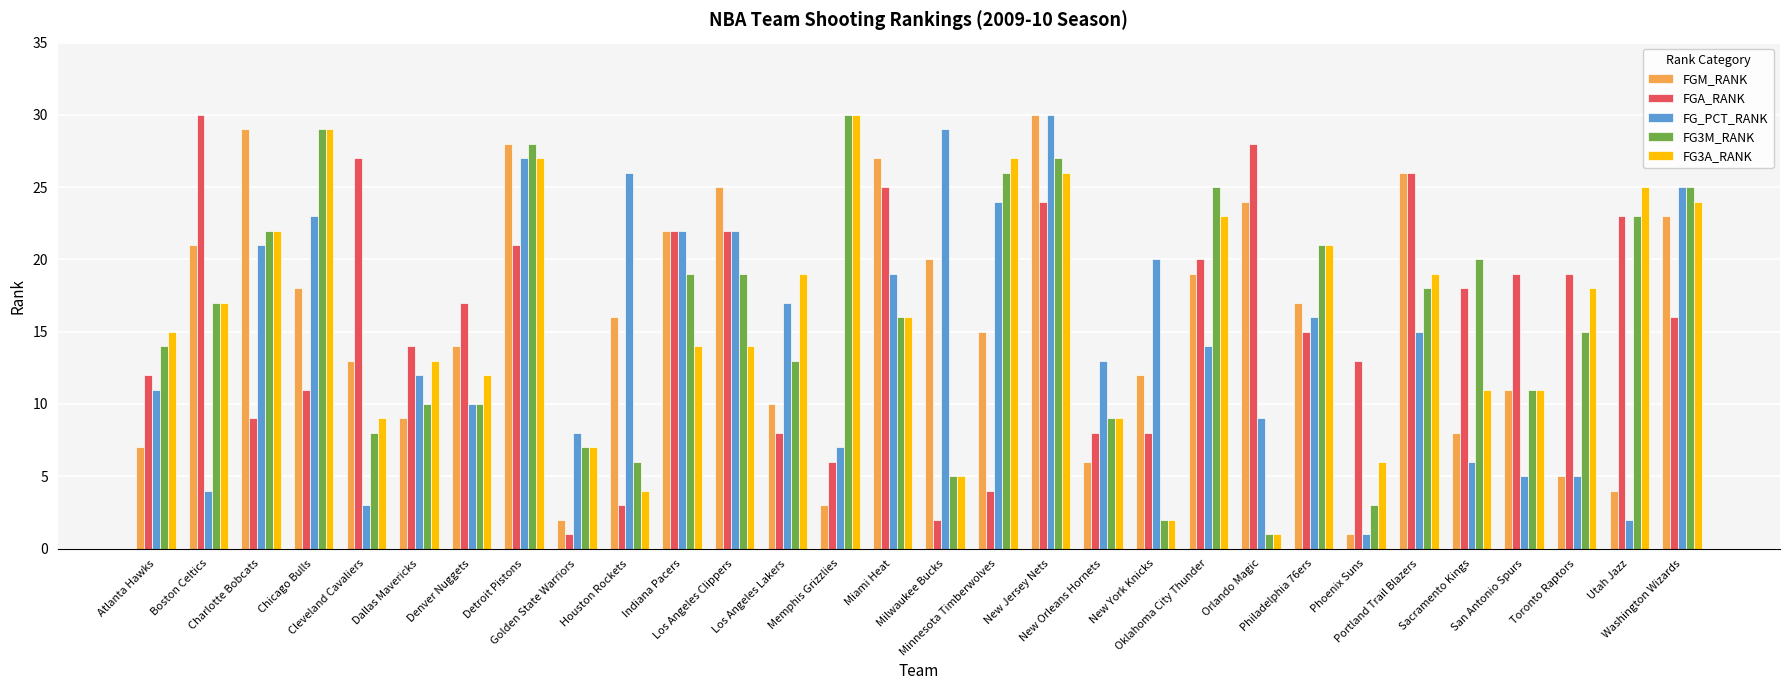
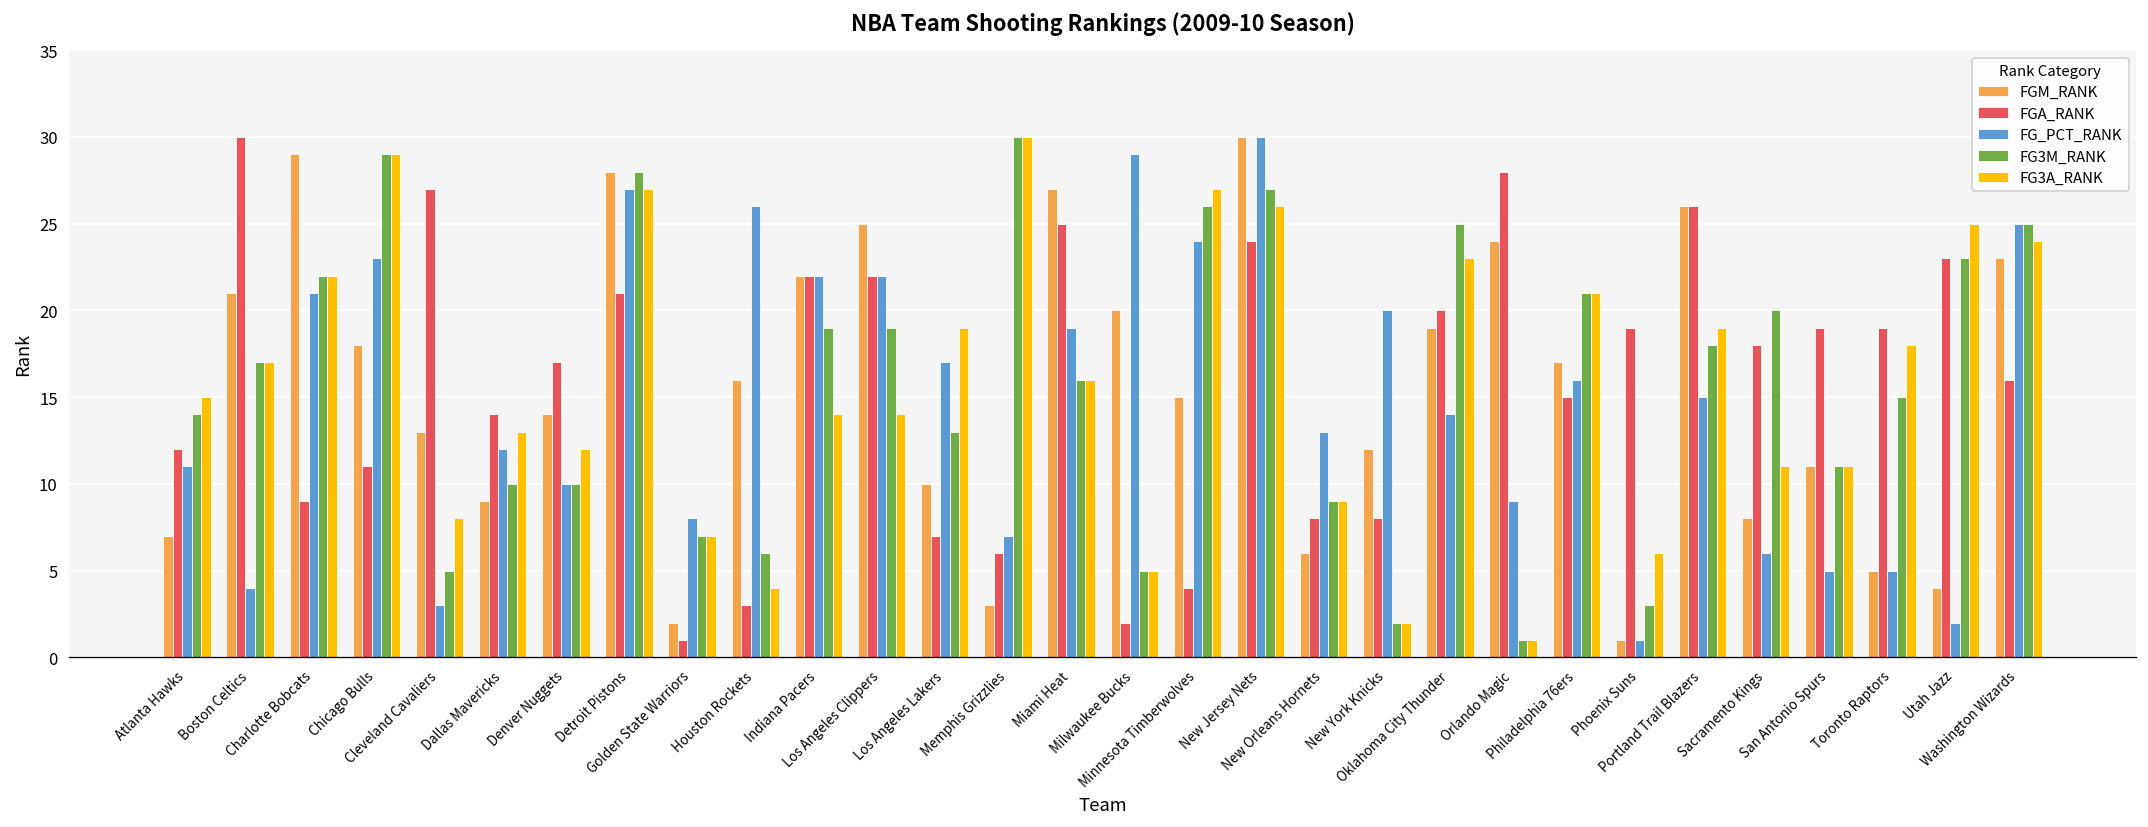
  {
    "FGM_RANK": {
      "Atlanta Hawks": 7,
      "Boston Celtics": 21,
      "Charlotte Bobcats": 29,
      "Chicago Bulls": 18,
      "Cleveland Cavaliers": 13,
      "Dallas Mavericks": 9,
      "Denver Nuggets": 14,
      "Detroit Pistons": 28,
      "Golden State Warriors": 2,
      "Houston Rockets": 16,
      "Indiana Pacers": 22,
      "Los Angeles Clippers": 25,
      "Los Angeles Lakers": 10,
      "Memphis Grizzlies": 3,
      "Miami Heat": 27,
      "Milwaukee Bucks": 20,
      "Minnesota Timberwolves": 15,
      "New Jersey Nets": 30,
      "New Orleans Hornets": 6,
      "New York Knicks": 12,
      "Oklahoma City Thunder": 19,
      "Orlando Magic": 24,
      "Philadelphia 76ers": 17,
      "Phoenix Suns": 1,
      "Portland Trail Blazers": 26,
      "Sacramento Kings": 8,
      "San Antonio Spurs": 11,
      "Toronto Raptors": 5,
      "Utah Jazz": 4,
      "Washington Wizards": 23
    },
    "FGA_RANK": {
      "Atlanta Hawks": 12,
      "Boston Celtics": 30,
      "Charlotte Bobcats": 9,
      "Chicago Bulls": 11,
      "Cleveland Cavaliers": 27,
      "Dallas Mavericks": 14,
      "Denver Nuggets": 17,
      "Detroit Pistons": 21,
      "Golden State Warriors": 1,
      "Houston Rockets": 3,
      "Indiana Pacers": 22,
      "Los Angeles Clippers": 22,
-     "Los Angeles Lakers": 8,
+     "Los Angeles Lakers": 7,
      "Memphis Grizzlies": 6,
      "Miami Heat": 25,
      "Milwaukee Bucks": 2,
      "Minnesota Timberwolves": 4,
      "New Jersey Nets": 24,
      "New Orleans Hornets": 8,
      "New York Knicks": 8,
      "Oklahoma City Thunder": 20,
      "Orlando Magic": 28,
      "Philadelphia 76ers": 15,
-     "Phoenix Suns": 13,
+     "Phoenix Suns": 19,
      "Portland Trail Blazers": 26,
      "Sacramento Kings": 18,
      "San Antonio Spurs": 19,
      "Toronto Raptors": 19,
      "Utah Jazz": 23,
      "Washington Wizards": 16
    },
    "FG_PCT_RANK": {
      "Atlanta Hawks": 11,
      "Boston Celtics": 4,
      "Charlotte Bobcats": 21,
      "Chicago Bulls": 23,
      "Cleveland Cavaliers": 3,
      "Dallas Mavericks": 12,
      "Denver Nuggets": 10,
      "Detroit Pistons": 27,
      "Golden State Warriors": 8,
      "Houston Rockets": 26,
      "Indiana Pacers": 22,
      "Los Angeles Clippers": 22,
      "Los Angeles Lakers": 17,
      "Memphis Grizzlies": 7,
      "Miami Heat": 19,
      "Milwaukee Bucks": 29,
      "Minnesota Timberwolves": 24,
      "New Jersey Nets": 30,
      "New Orleans Hornets": 13,
      "New York Knicks": 20,
      "Oklahoma City Thunder": 14,
      "Orlando Magic": 9,
      "Philadelphia 76ers": 16,
      "Phoenix Suns": 1,
      "Portland Trail Blazers": 15,
      "Sacramento Kings": 6,
      "San Antonio Spurs": 5,
      "Toronto Raptors": 5,
      "Utah Jazz": 2,
      "Washington Wizards": 25
    },
    "FG3M_RANK": {
      "Atlanta Hawks": 14,
      "Boston Celtics": 17,
      "Charlotte Bobcats": 22,
      "Chicago Bulls": 29,
-     "Cleveland Cavaliers": 8,
+     "Cleveland Cavaliers": 5,
      "Dallas Mavericks": 10,
      "Denver Nuggets": 10,
      "Detroit Pistons": 28,
      "Golden State Warriors": 7,
      "Houston Rockets": 6,
      "Indiana Pacers": 19,
      "Los Angeles Clippers": 19,
      "Los Angeles Lakers": 13,
      "Memphis Grizzlies": 30,
      "Miami Heat": 16,
      "Milwaukee Bucks": 5,
      "Minnesota Timberwolves": 26,
      "New Jersey Nets": 27,
      "New Orleans Hornets": 9,
      "New York Knicks": 2,
      "Oklahoma City Thunder": 25,
      "Orlando Magic": 1,
      "Philadelphia 76ers": 21,
      "Phoenix Suns": 3,
      "Portland Trail Blazers": 18,
      "Sacramento Kings": 20,
      "San Antonio Spurs": 11,
      "Toronto Raptors": 15,
      "Utah Jazz": 23,
      "Washington Wizards": 25
    },
    "FG3A_RANK": {
      "Atlanta Hawks": 15,
      "Boston Celtics": 17,
      "Charlotte Bobcats": 22,
      "Chicago Bulls": 29,
-     "Cleveland Cavaliers": 9,
+     "Cleveland Cavaliers": 8,
      "Dallas Mavericks": 13,
      "Denver Nuggets": 12,
      "Detroit Pistons": 27,
      "Golden State Warriors": 7,
      "Houston Rockets": 4,
      "Indiana Pacers": 14,
      "Los Angeles Clippers": 14,
      "Los Angeles Lakers": 19,
      "Memphis Grizzlies": 30,
      "Miami Heat": 16,
      "Milwaukee Bucks": 5,
      "Minnesota Timberwolves": 27,
      "New Jersey Nets": 26,
      "New Orleans Hornets": 9,
      "New York Knicks": 2,
      "Oklahoma City Thunder": 23,
      "Orlando Magic": 1,
      "Philadelphia 76ers": 21,
      "Phoenix Suns": 6,
      "Portland Trail Blazers": 19,
      "Sacramento Kings": 11,
      "San Antonio Spurs": 11,
      "Toronto Raptors": 18,
      "Utah Jazz": 25,
      "Washington Wizards": 24
    }
  }
